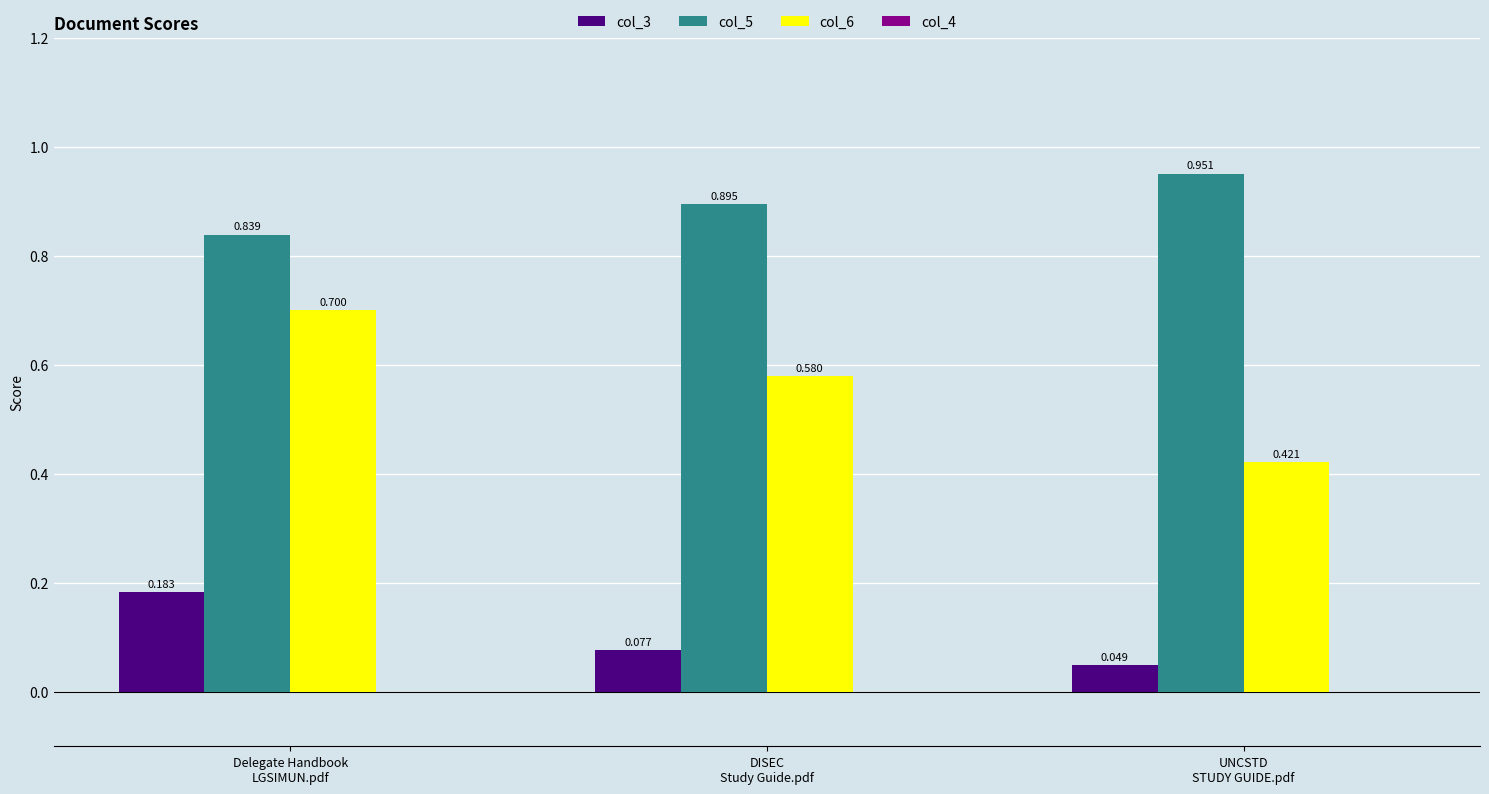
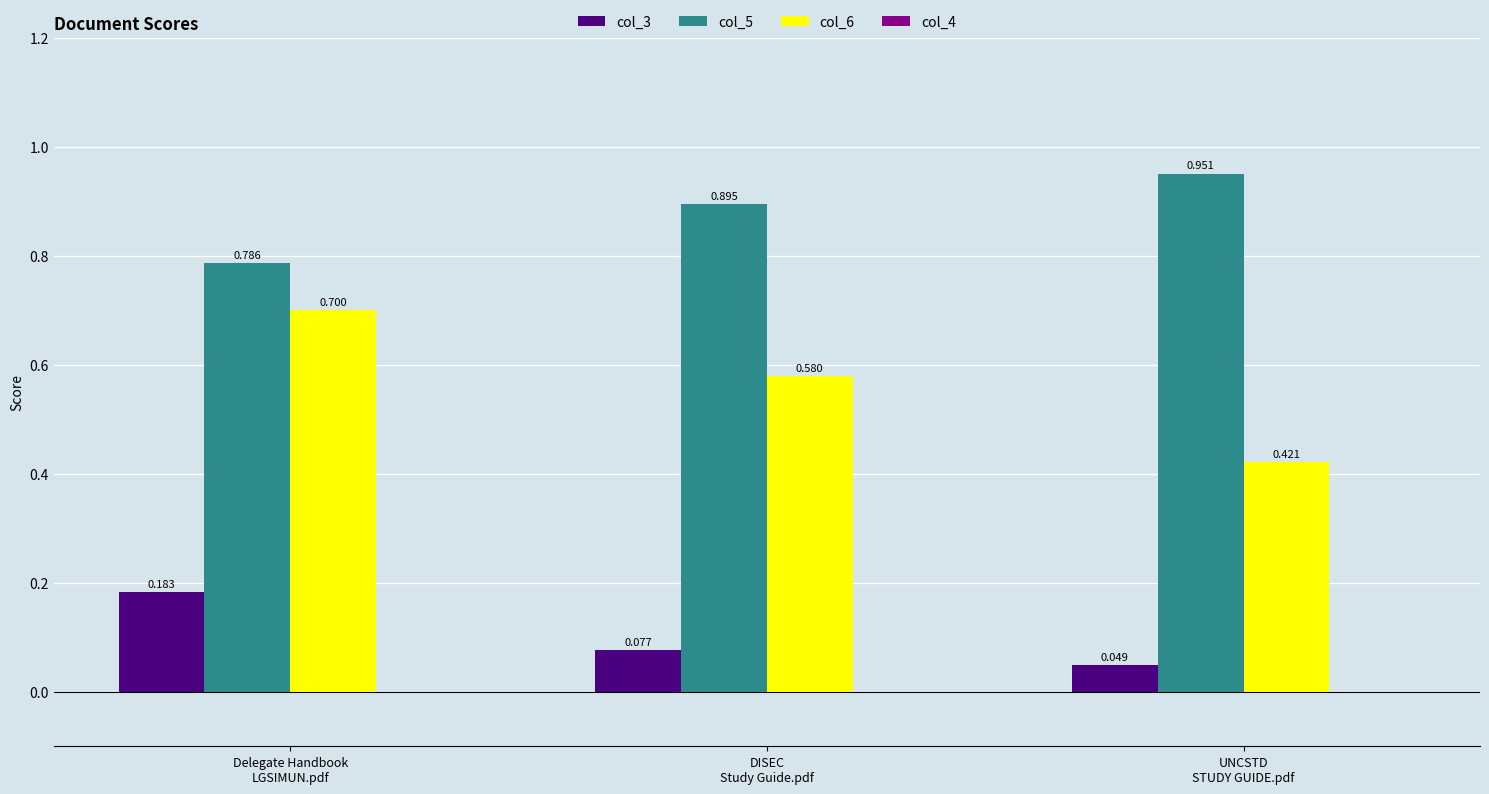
  {
    "col_3": {
      "Delegate Handbook LGSIMUN.pdf": 0.183,
      "DISEC Study Guide.pdf": 0.077,
      "UNCSTD STUDY GUIDE.pdf": 0.049
    },
    "col_5": {
-     "Delegate Handbook LGSIMUN.pdf": 0.839,
+     "Delegate Handbook LGSIMUN.pdf": 0.786,
      "DISEC Study Guide.pdf": 0.895,
      "UNCSTD STUDY GUIDE.pdf": 0.951
    },
    "col_6": {
      "Delegate Handbook LGSIMUN.pdf": 0.700,
      "DISEC Study Guide.pdf": 0.580,
      "UNCSTD STUDY GUIDE.pdf": 0.421
    },
    "col_4": {
      "Delegate Handbook LGSIMUN.pdf": 0.00,
      "DISEC Study Guide.pdf": 0.00,
      "UNCSTD STUDY GUIDE.pdf": 0.00
    }
  }
